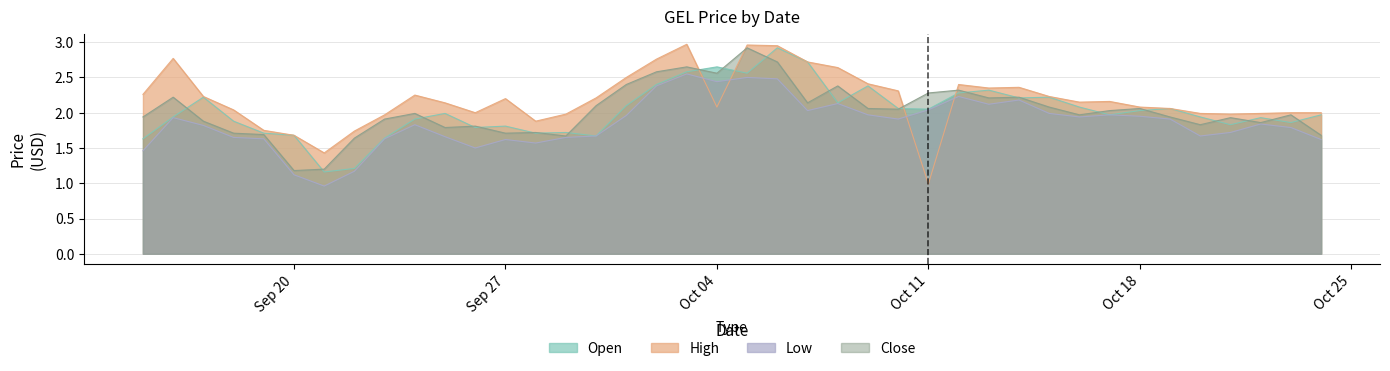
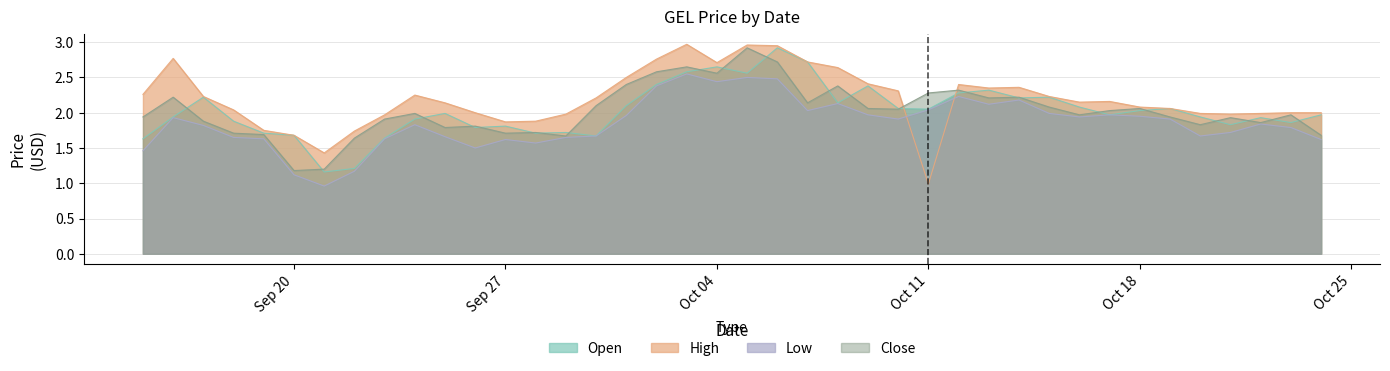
  {
    "High": {
-     "Sep 27": 2.2,
-     "Oct 04": 2.1,
+     "Sep 27": 1.9,
+     "Oct 04": 2.7,
      "Oct 11": 1.0
    }
  }
